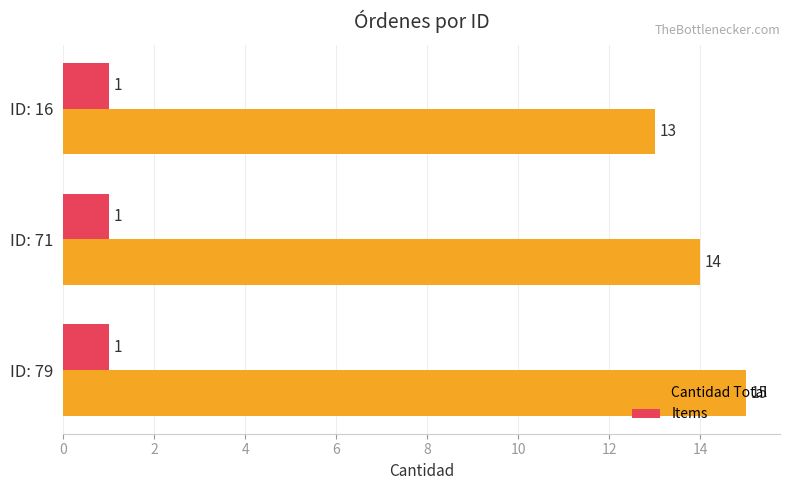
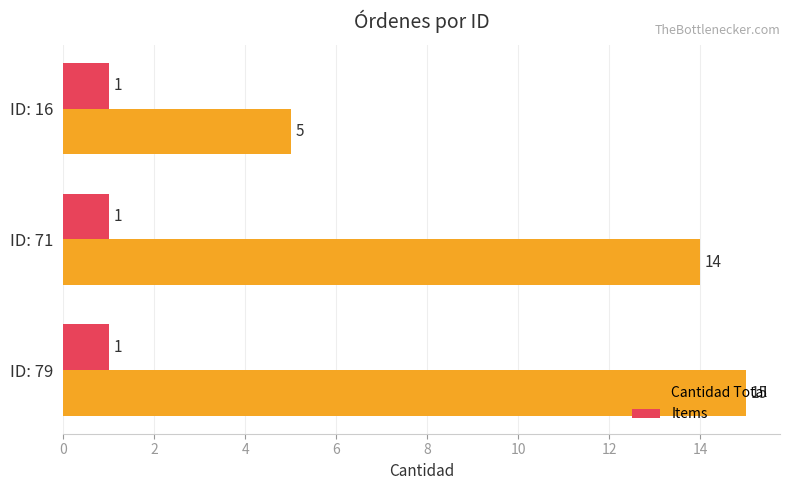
  {
    "Cantidad Total": {
-     "ID: 16": 13,
+     "ID: 16": 5,
      "ID: 71": 14,
      "ID: 79": 15
    },
    "Items": {
      "ID: 16": 1,
      "ID: 71": 1,
      "ID: 79": 1
    }
  }
